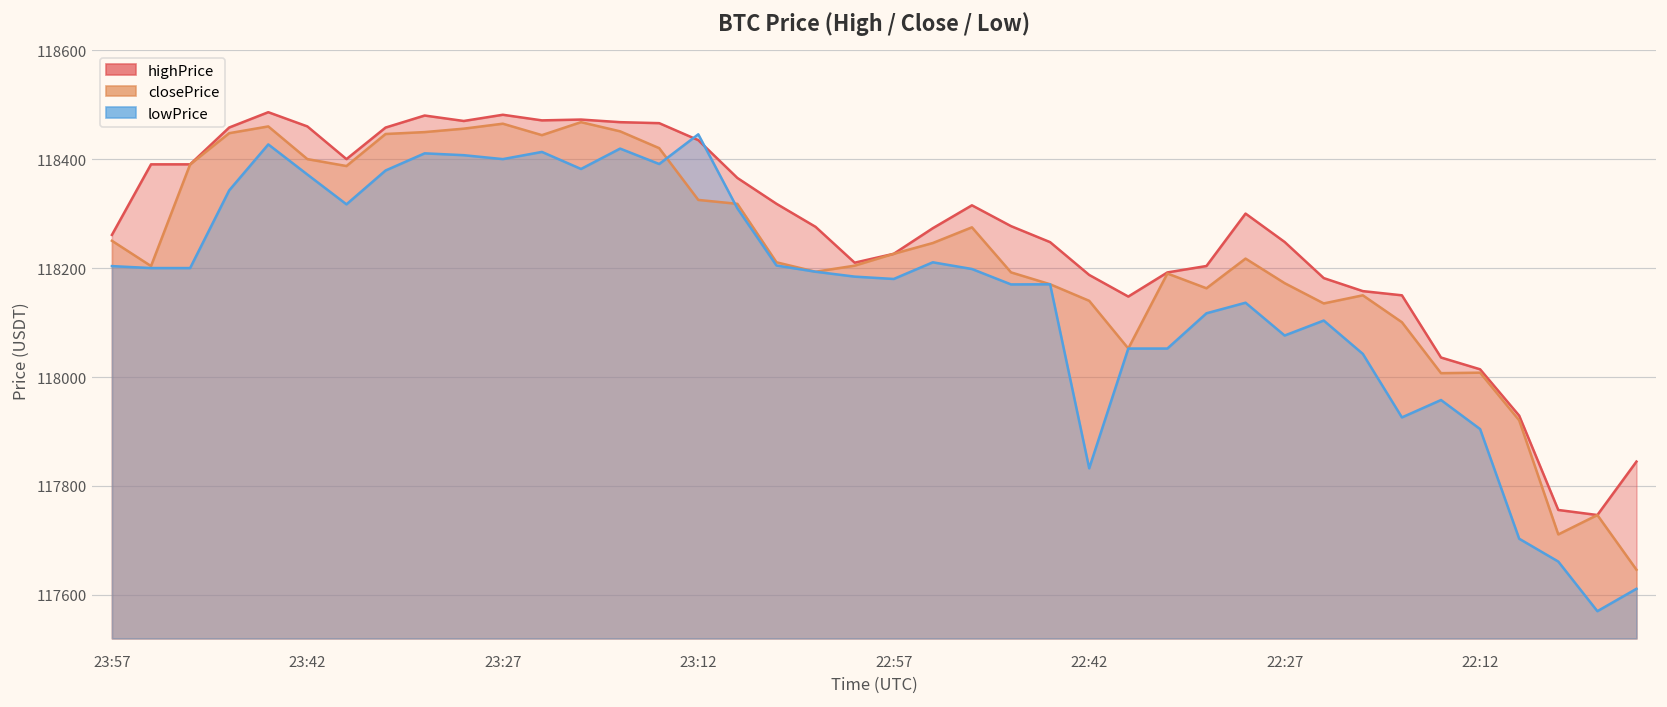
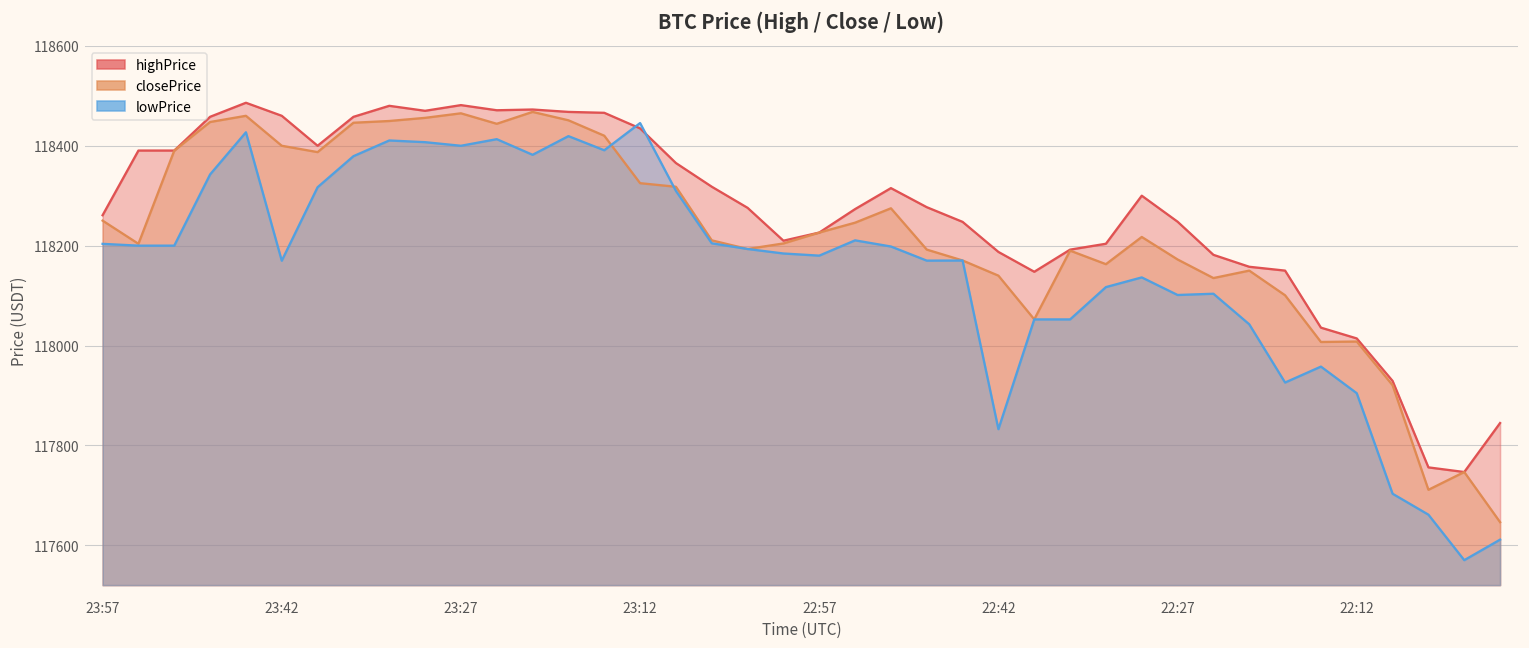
  {
    "lowPrice": {
      "23:57": 118200,
-     "23:42": 118370,
+     "23:42": 118170,
      "23:27": 118400,
      "23:12": 118450,
      "22:57": 118180,
      "22:42": 117830,
-     "22:27": 118080,
+     "22:27": 118100,
      "22:12": 117900
    }
  }
